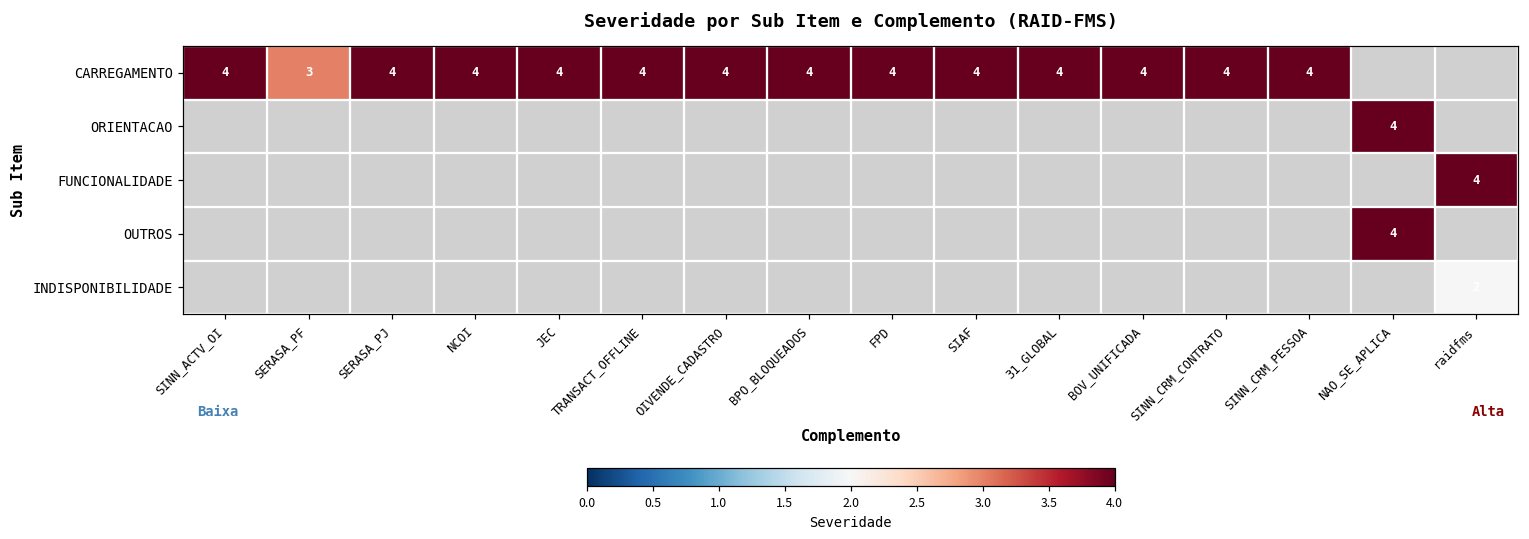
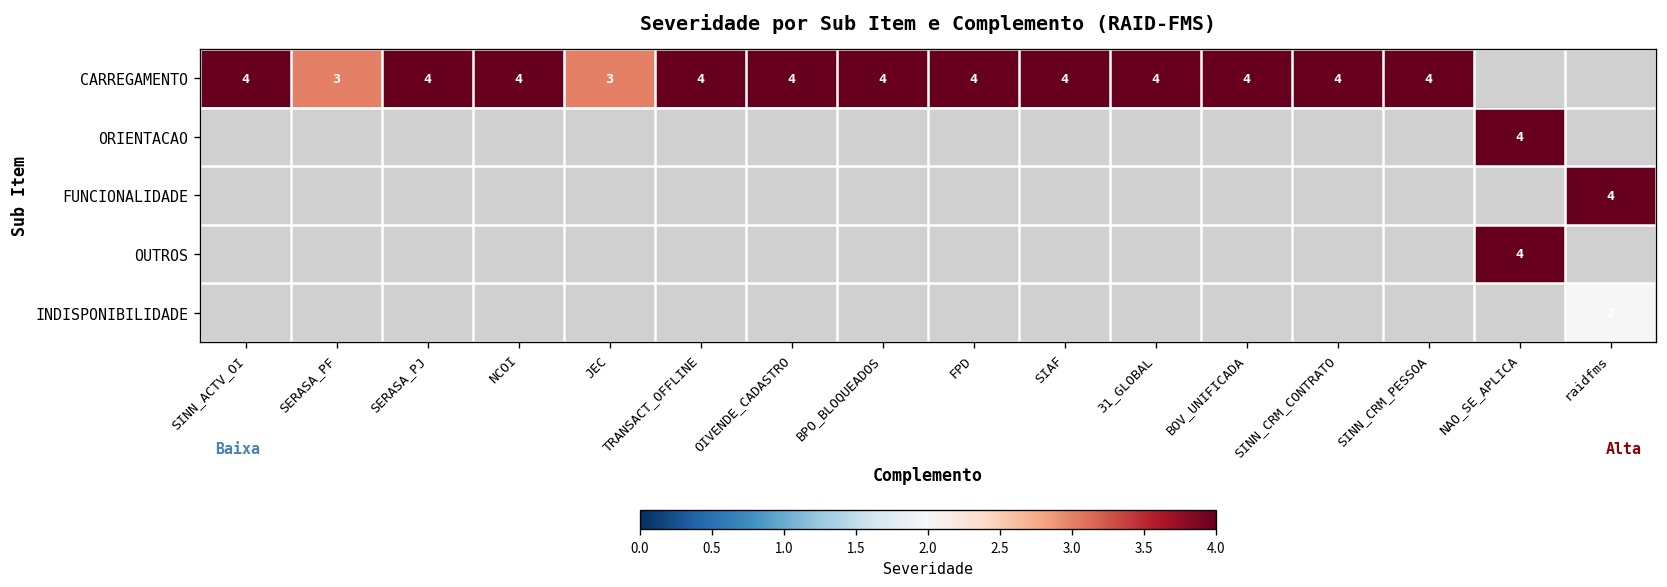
  {
    "CARREGAMENTO": {
      "SINN_ACTV_OI": 4,
      "SERASA_PF": 3,
      "SERASA_PJ": 4,
      "NCOI": 4,
-     "JEC": 4,
+     "JEC": 3,
      "TRANSACT_OFFLINE": 4,
      "OIVENDE_CADASTRO": 4,
      "BPO_BLOQUEADOS": 4,
      "FPD": 4,
      "SIAF": 4,
      "31_GLOBAL": 4,
      "BOV_UNIFICADA": 4,
      "SINN_CRM_CONTRATO": 4,
      "SINN_CRM_PESSOA": 4
    },
    "ORIENTACAO": {
      "NAO_SE_APLICA": 4
    },
    "FUNCIONALIDADE": {
      "raidfms": 4
    },
    "OUTROS": {
      "NAO_SE_APLICA": 4
    }
  }
